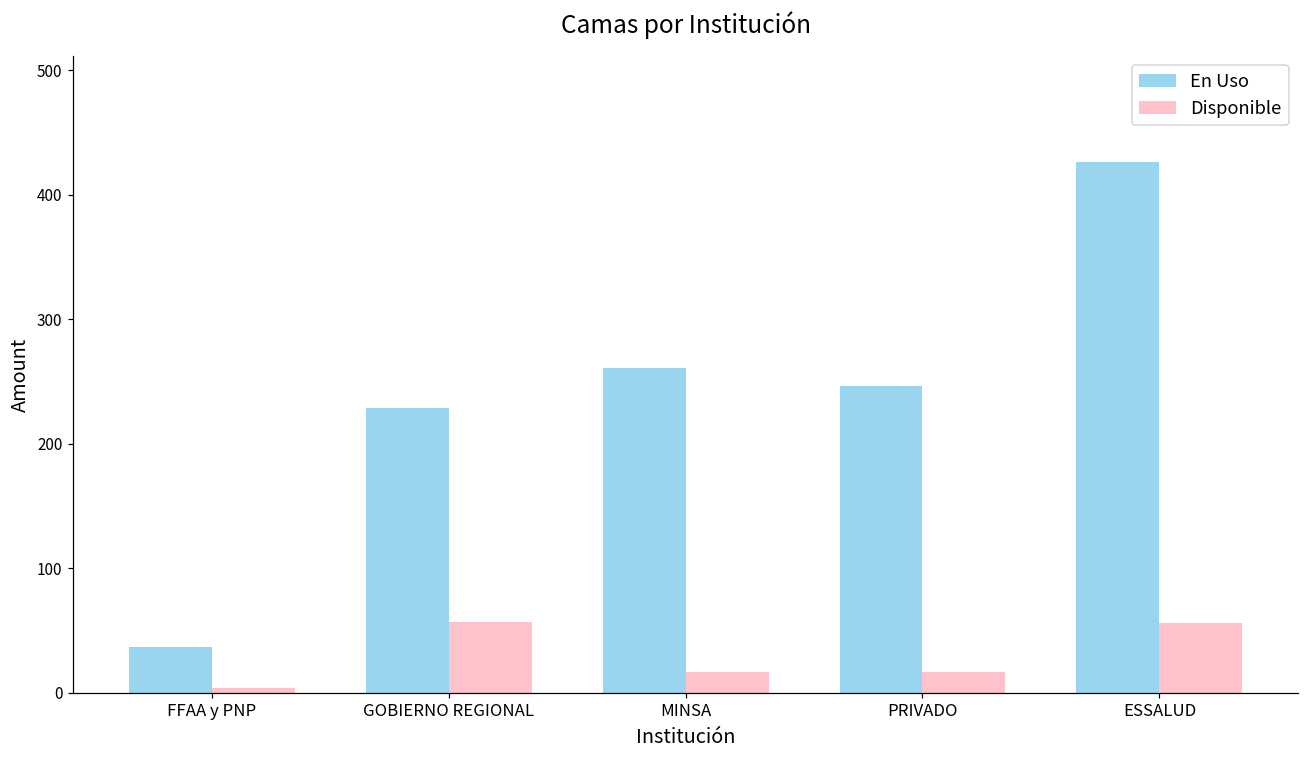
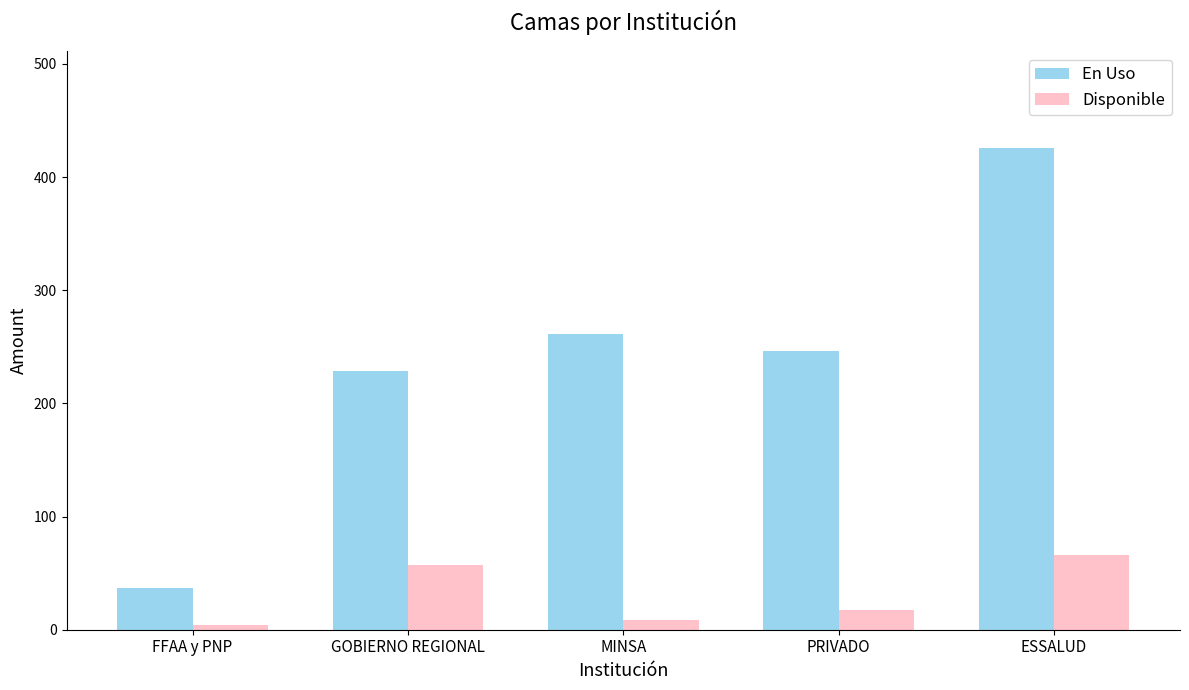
  {
    "En Uso": {
      "FFAA y PNP": 37,
      "GOBIERNO REGIONAL": 229,
      "MINSA": 261,
      "PRIVADO": 246,
      "ESSALUD": 426
    },
    "Disponible": {
      "FFAA y PNP": 4,
      "GOBIERNO REGIONAL": 57,
-     "MINSA": 17,
+     "MINSA": 9,
      "PRIVADO": 17,
-     "ESSALUD": 56
+     "ESSALUD": 66
    }
  }
